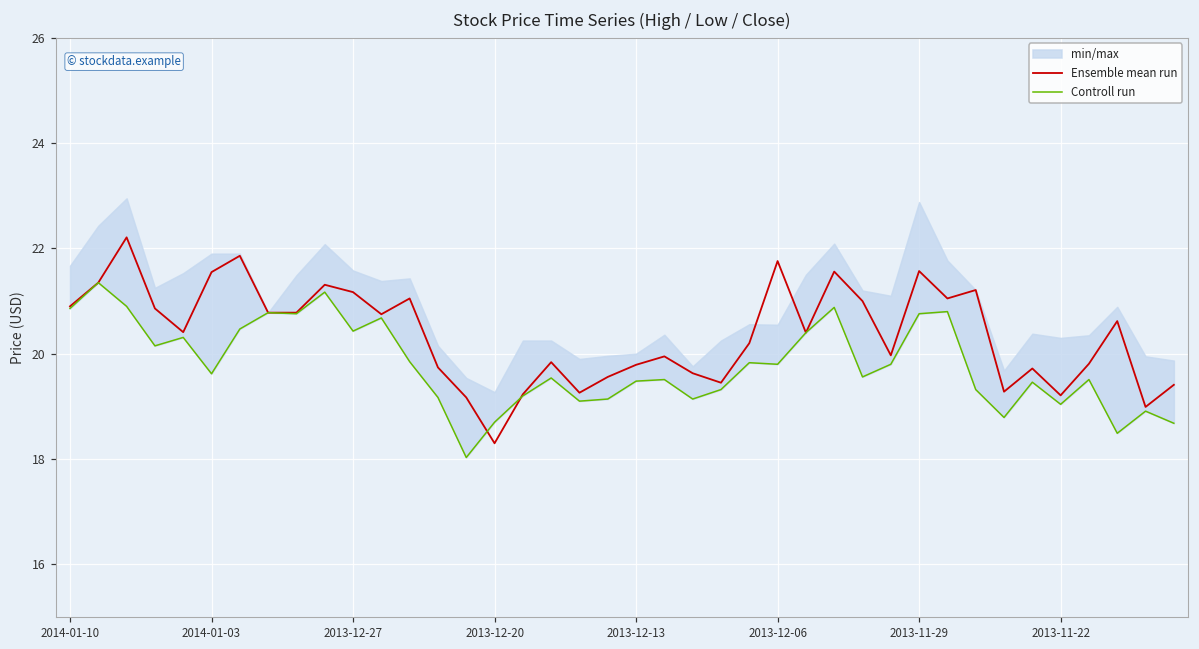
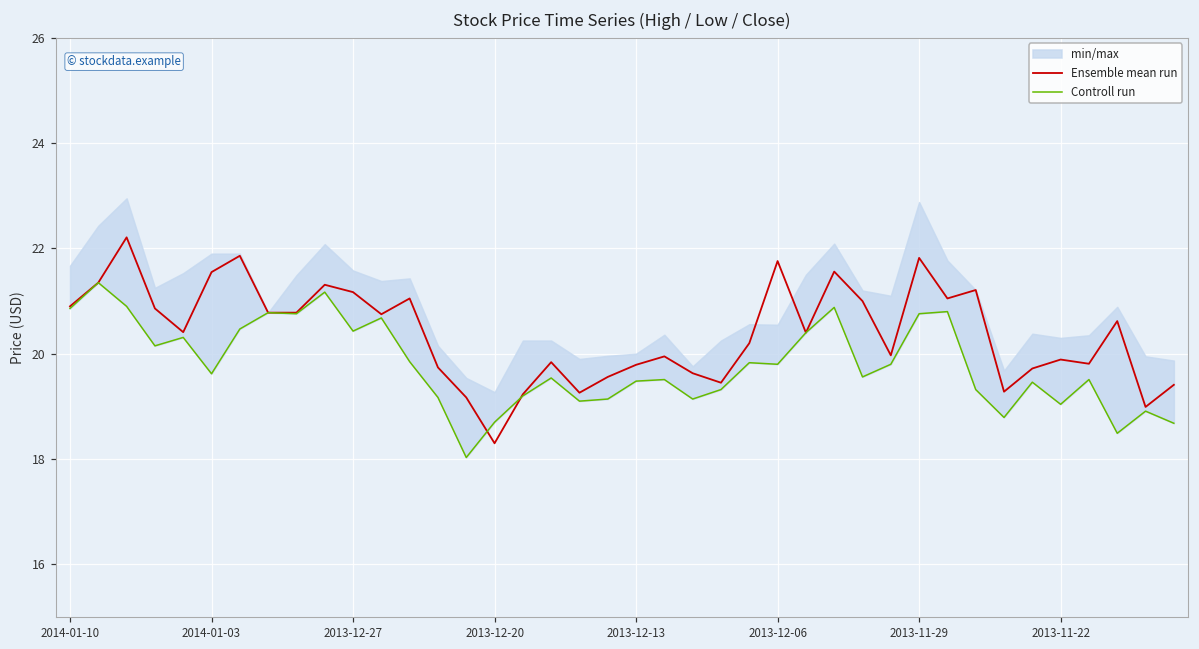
  {
    "Ensemble mean run": {
      "2014-01-03": 21.6,
      "2013-12-27": 21.2,
      "2013-12-20": 18.3,
      "2013-12-13": 19.8,
      "2013-12-06": 21.8,
-     "2013-11-29": 21.6,
-     "2013-11-22": 19.2
+     "2013-11-29": 21.8,
+     "2013-11-22": 19.9
    },
    "Controll run": {
      "2014-01-03": 19.6,
      "2013-12-27": 20.4,
      "2013-12-20": 18.7,
      "2013-12-13": 19.5,
      "2013-12-06": 19.8,
      "2013-11-29": 20.8,
      "2013-11-22": 19.0
    }
  }
